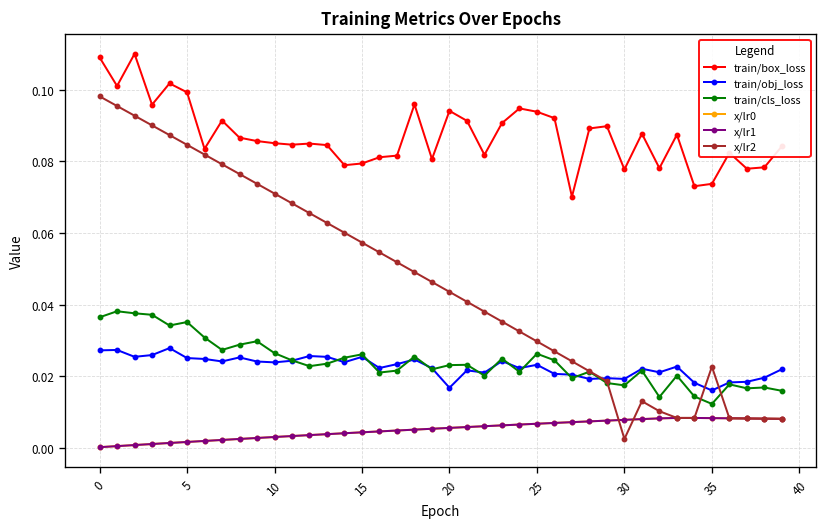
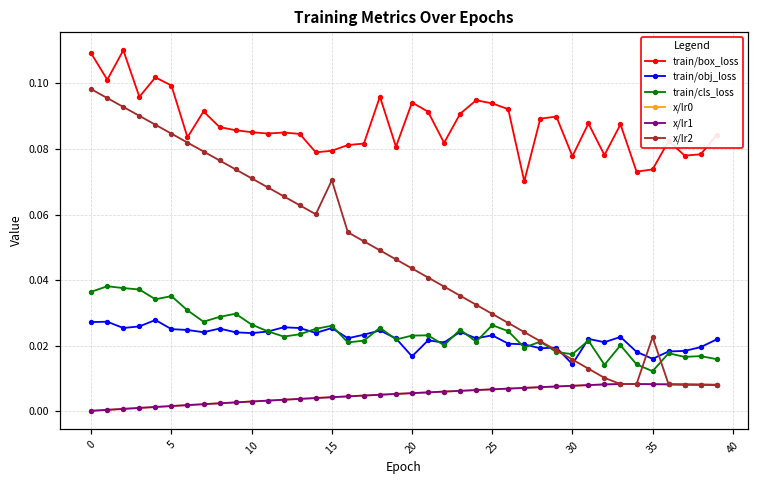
  {
    "train/box_loss": {
      "0": 0.109,
      "5": 0.099,
      "10": 0.085,
      "15": 0.079,
      "20": 0.094,
      "25": 0.094,
      "30": 0.078,
      "35": 0.074
    },
    "train/obj_loss": {
      "0": 0.027,
      "5": 0.025,
      "10": 0.024,
      "20": 0.017,
      "25": 0.023,
-     "30": 0.019,
+     "30": 0.014,
      "35": 0.016
    },
    "train/cls_loss": {
      "0": 0.036,
      "5": 0.035,
      "10": 0.026,
      "20": 0.023,
      "25": 0.026,
      "30": 0.017,
      "35": 0.012
    },
    "x/lr1": {
      "0": 0.000,
      "5": 0.002,
      "10": 0.003,
      "15": 0.004,
      "20": 0.006,
      "25": 0.007,
      "30": 0.008,
      "35": 0.008
    },
    "x/lr2": {
      "0": 0.098,
      "5": 0.085,
      "10": 0.071,
-     "15": 0.057,
+     "15": 0.070,
      "20": 0.044,
      "25": 0.030,
-     "30": 0.002,
+     "30": 0.016,
      "35": 0.023
    }
  }
